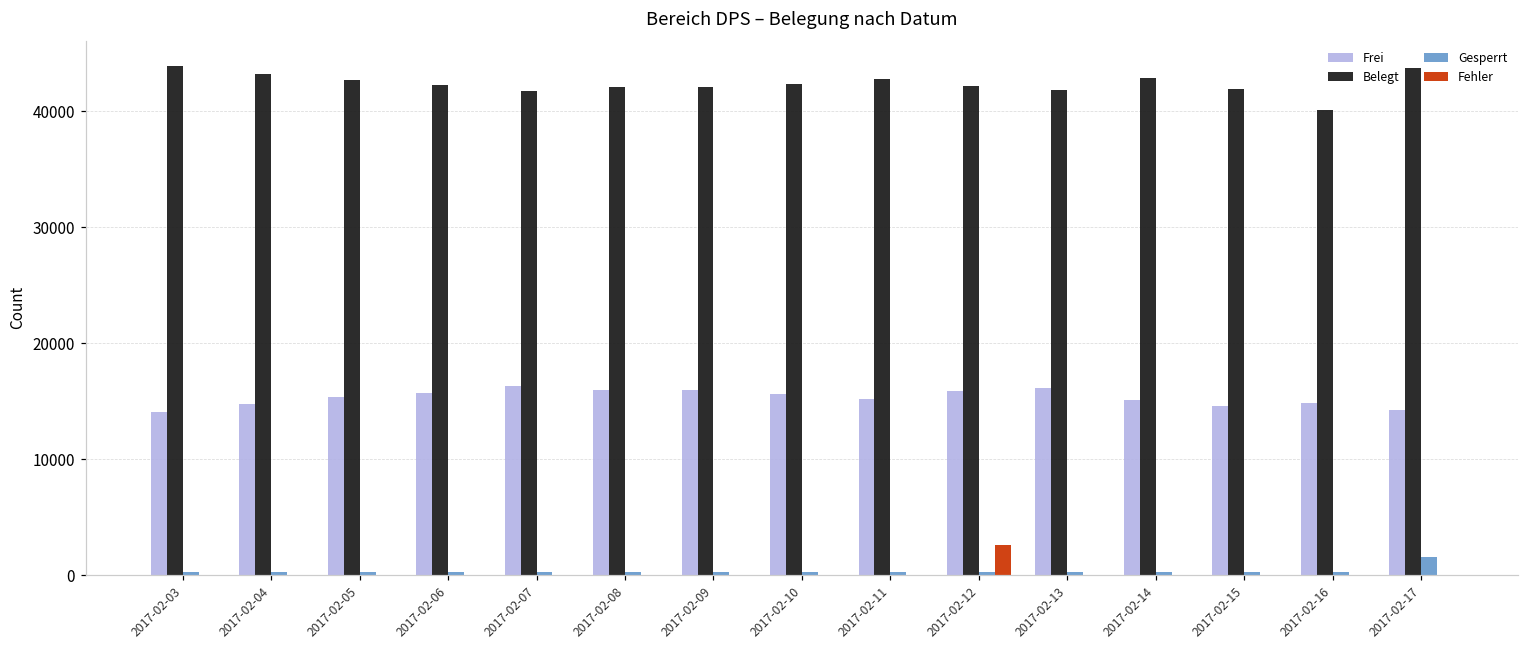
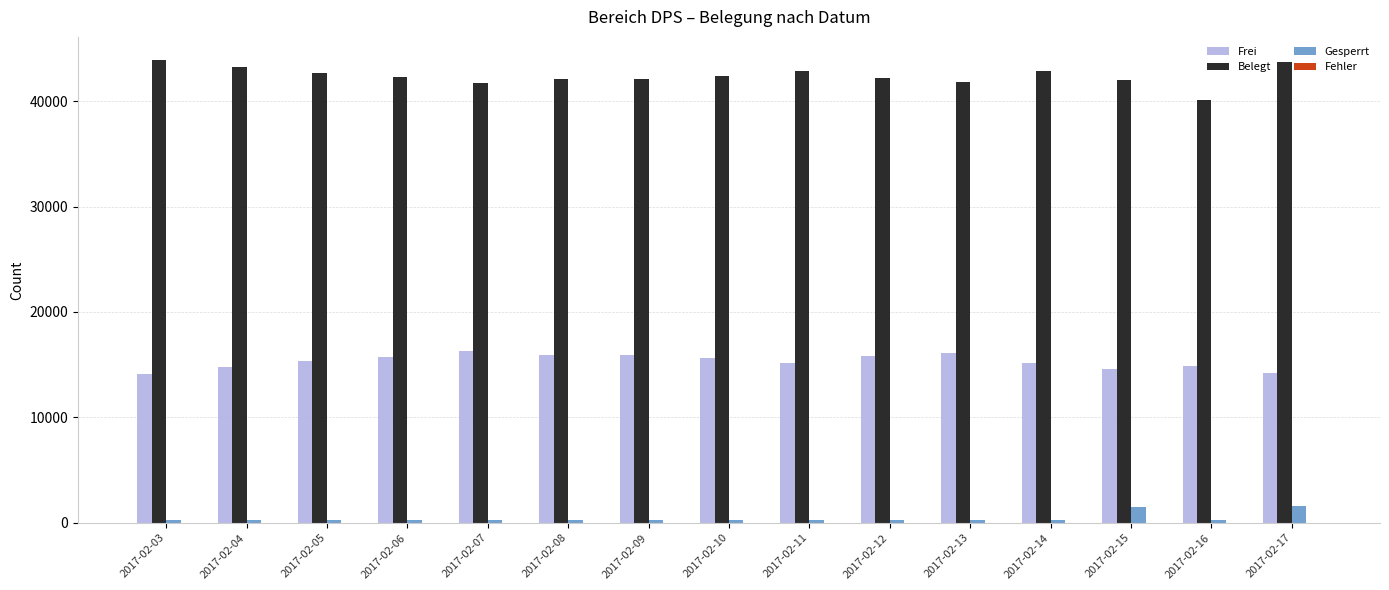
  {
    "Frei": {
      "2017-02-03": 14100,
      "2017-02-04": 14800,
      "2017-02-05": 15300,
      "2017-02-06": 15700,
      "2017-02-07": 16300,
      "2017-02-08": 15900,
      "2017-02-09": 15900,
      "2017-02-10": 15600,
      "2017-02-11": 15200,
      "2017-02-12": 15800,
      "2017-02-13": 16100,
      "2017-02-14": 15100,
      "2017-02-15": 14600,
      "2017-02-16": 14800,
      "2017-02-17": 14200
    },
    "Belegt": {
      "2017-02-03": 43900,
      "2017-02-04": 43200,
      "2017-02-05": 42700,
      "2017-02-06": 42300,
      "2017-02-07": 41700,
      "2017-02-08": 42100,
      "2017-02-09": 42000,
      "2017-02-10": 42300,
      "2017-02-11": 42800,
      "2017-02-12": 42200,
      "2017-02-13": 41800,
      "2017-02-14": 42800,
      "2017-02-15": 42000,
      "2017-02-16": 40100,
      "2017-02-17": 43700
    },
    "Gesperrt": {
      "2017-02-03": 300,
      "2017-02-04": 300,
      "2017-02-05": 300,
      "2017-02-06": 300,
      "2017-02-07": 300,
      "2017-02-08": 300,
      "2017-02-09": 300,
      "2017-02-10": 300,
      "2017-02-11": 300,
      "2017-02-12": 300,
      "2017-02-13": 300,
      "2017-02-14": 300,
-     "2017-02-15": 300,
+     "2017-02-15": 1500,
      "2017-02-16": 300,
      "2017-02-17": 1600
    },
    "Fehler": {
      "2017-02-04": 0,
      "2017-02-05": 0,
-     "2017-02-12": 2600
+     "2017-02-12": 0
    }
  }
